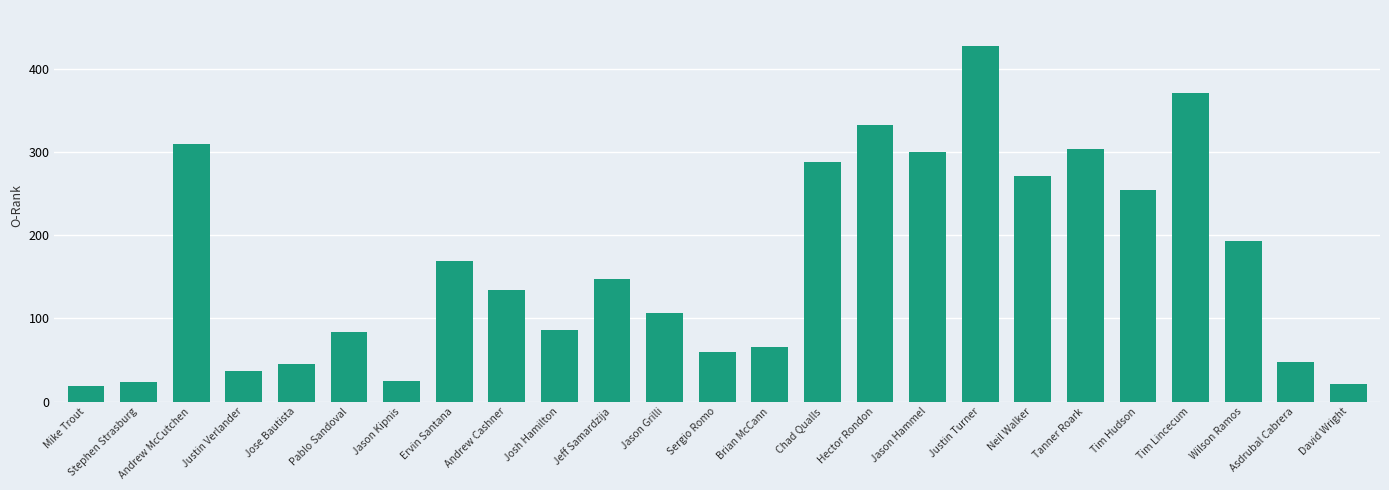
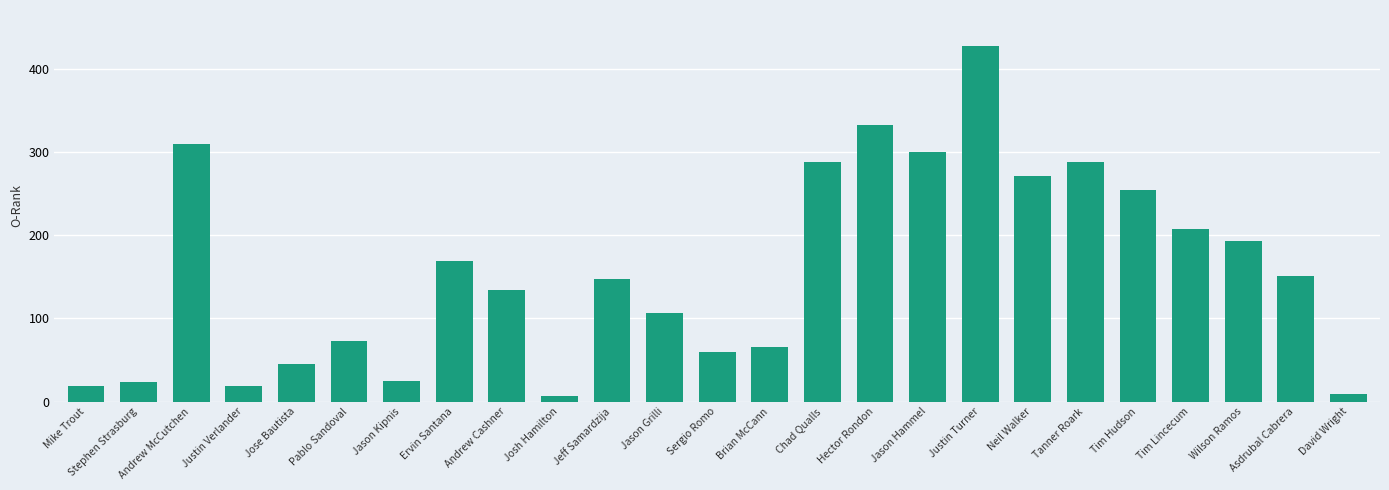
  {
    "Mike Trout": 20,
    "Stephen Strasburg": 20,
    "Andrew McCutchen": 310,
-   "Justin Verlander": 40,
+   "Justin Verlander": 20,
    "Jose Bautista": 50,
-   "Pablo Sandoval": 80,
+   "Pablo Sandoval": 70,
    "Jason Kipnis": 30,
    "Ervin Santana": 170,
    "Andrew Cashner": 130,
-   "Josh Hamilton": 90,
+   "Josh Hamilton": 10,
    "Jeff Samardzija": 150,
    "Jason Grilli": 110,
    "Sergio Romo": 60,
    "Brian McCann": 70,
    "Chad Qualls": 290,
    "Hector Rondon": 330,
    "Jason Hammel": 300,
    "Justin Turner": 430,
    "Neil Walker": 270,
-   "Tanner Roark": 300,
+   "Tanner Roark": 290,
    "Tim Hudson": 250,
-   "Tim Lincecum": 370,
+   "Tim Lincecum": 210,
    "Wilson Ramos": 190,
-   "Asdrubal Cabrera": 50,
-   "David Wright": 20
+   "Asdrubal Cabrera": 150,
+   "David Wright": 10
  }
